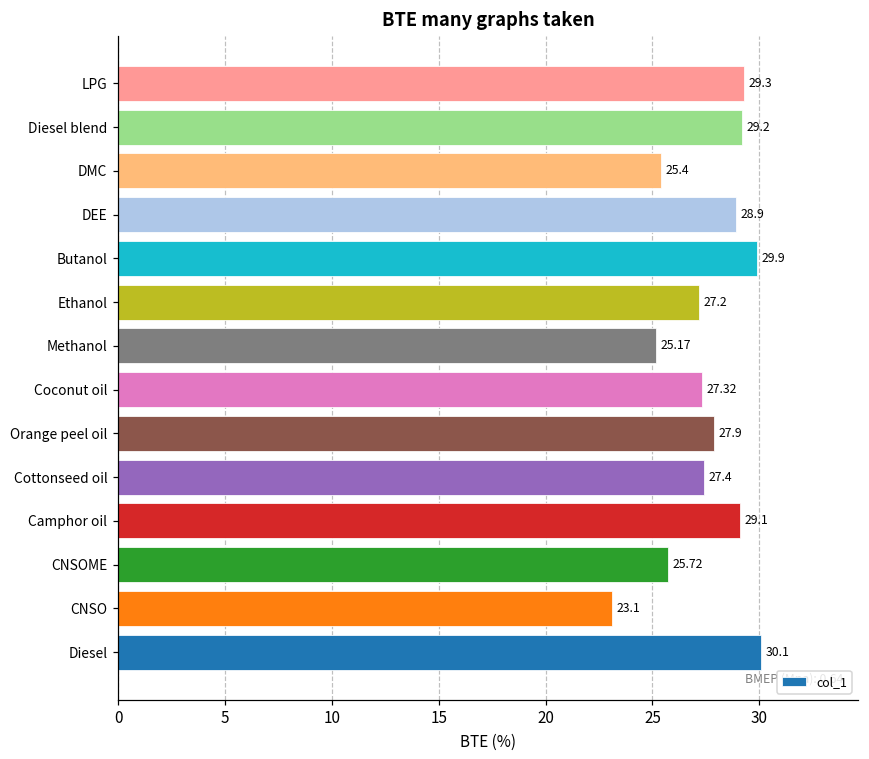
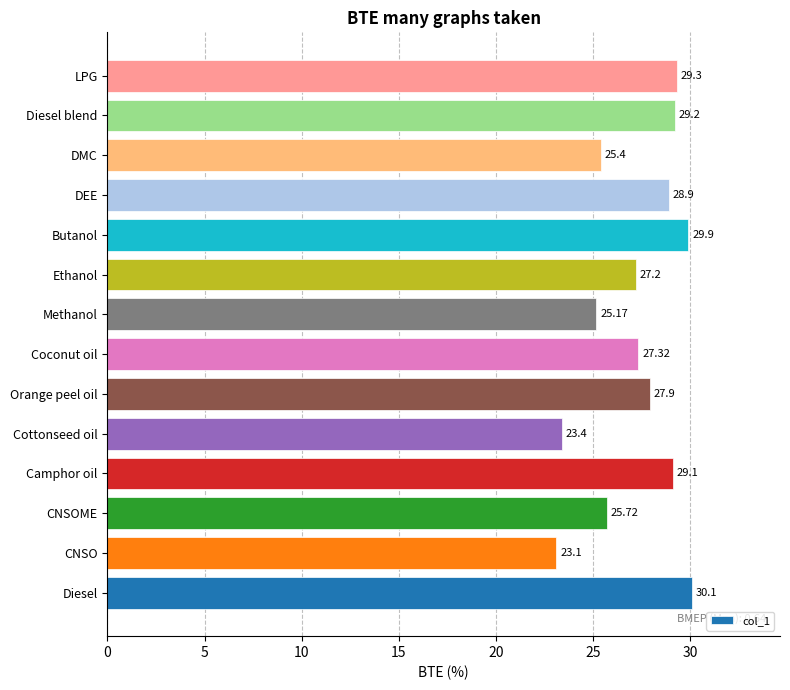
  {
    "LPG": 29.3,
    "Diesel blend": 29.2,
    "DMC": 25.4,
    "DEE": 28.9,
    "Butanol": 29.9,
    "Ethanol": 27.2,
    "Methanol": 25.17,
    "Coconut oil": 27.32,
    "Orange peel oil": 27.9,
-   "Cottonseed oil": 27.4,
+   "Cottonseed oil": 23.4,
    "Camphor oil": 29.1,
    "CNSOME": 25.72,
    "CNSO": 23.1,
    "Diesel": 30.1
  }
